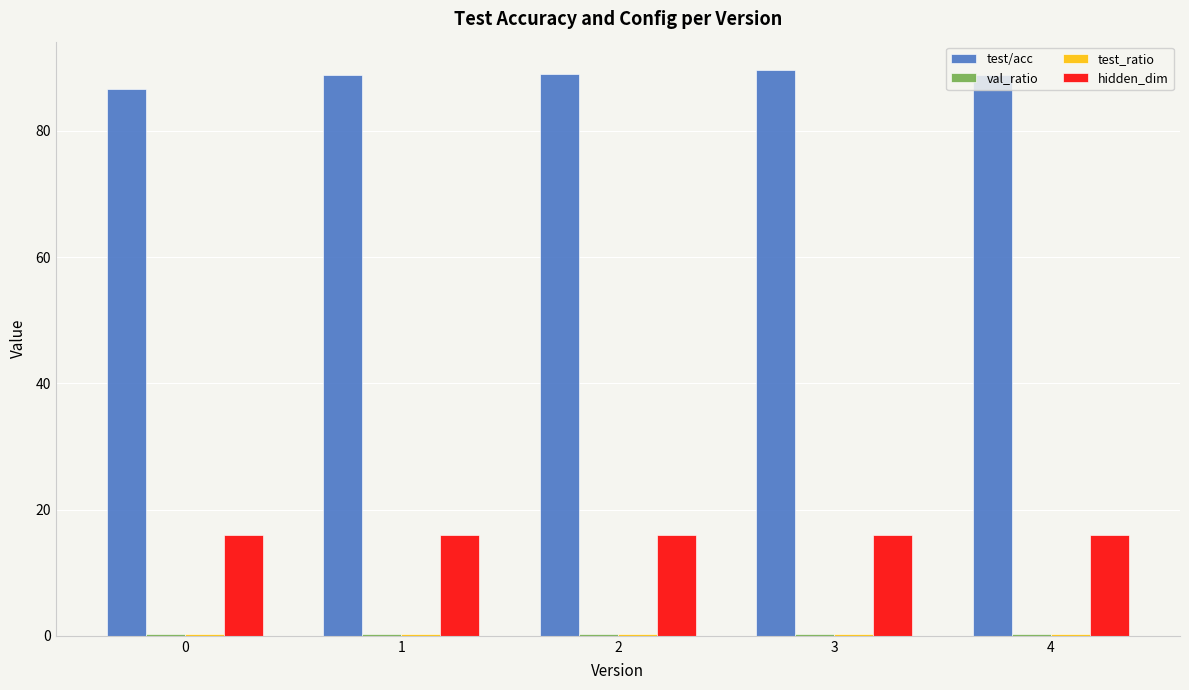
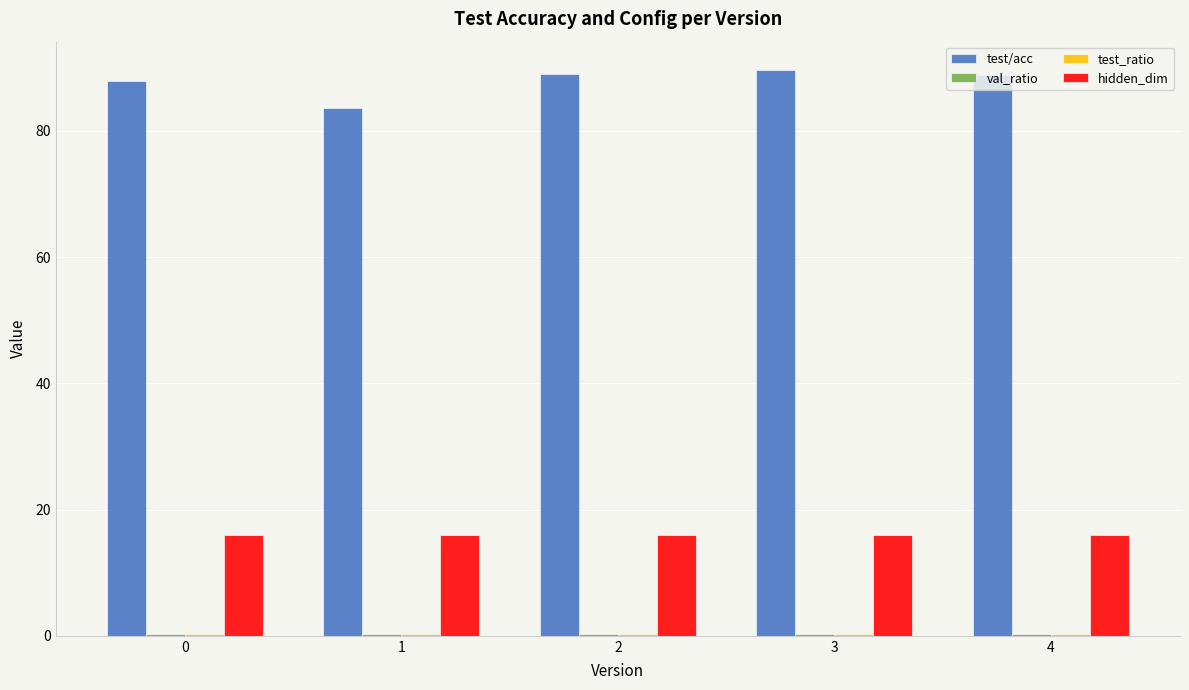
  {
    "test/acc": {
-     "0": 87,
-     "1": 89,
+     "0": 88,
+     "1": 84,
      "2": 89,
      "3": 90
    },
    "hidden_dim": {
      "0": 16,
      "1": 16,
      "2": 16,
      "3": 16,
      "4": 16
    }
  }
